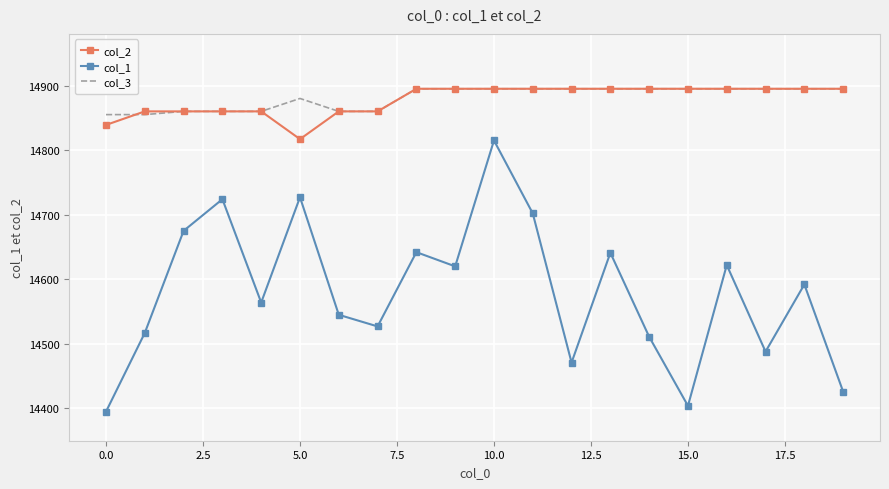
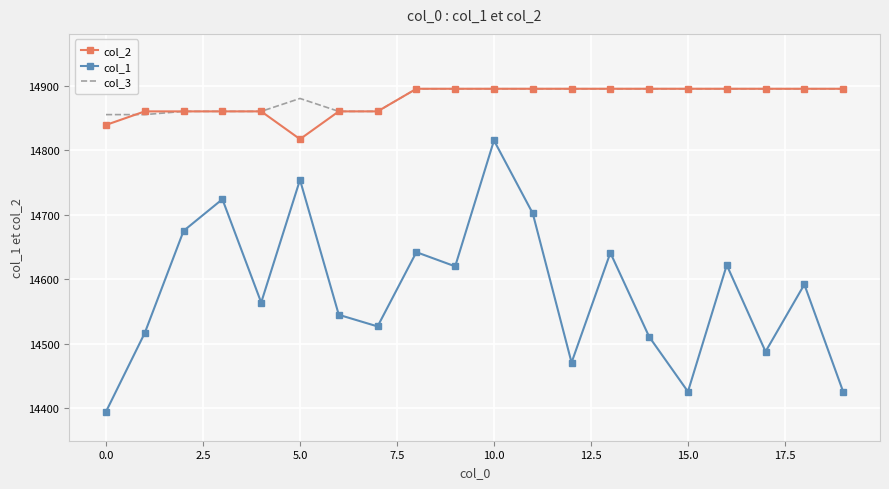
  {
    "col_2": {
      "0.0": 14840,
      "5.0": 14820
    },
    "col_1": {
      "0.0": 14400,
-     "5.0": 14730,
+     "5.0": 14750,
      "10.0": 14820,
-     "15.0": 14400
+     "15.0": 14430
    },
    "col_3": {
      "0.0": 14860,
      "5.0": 14880
    }
  }
